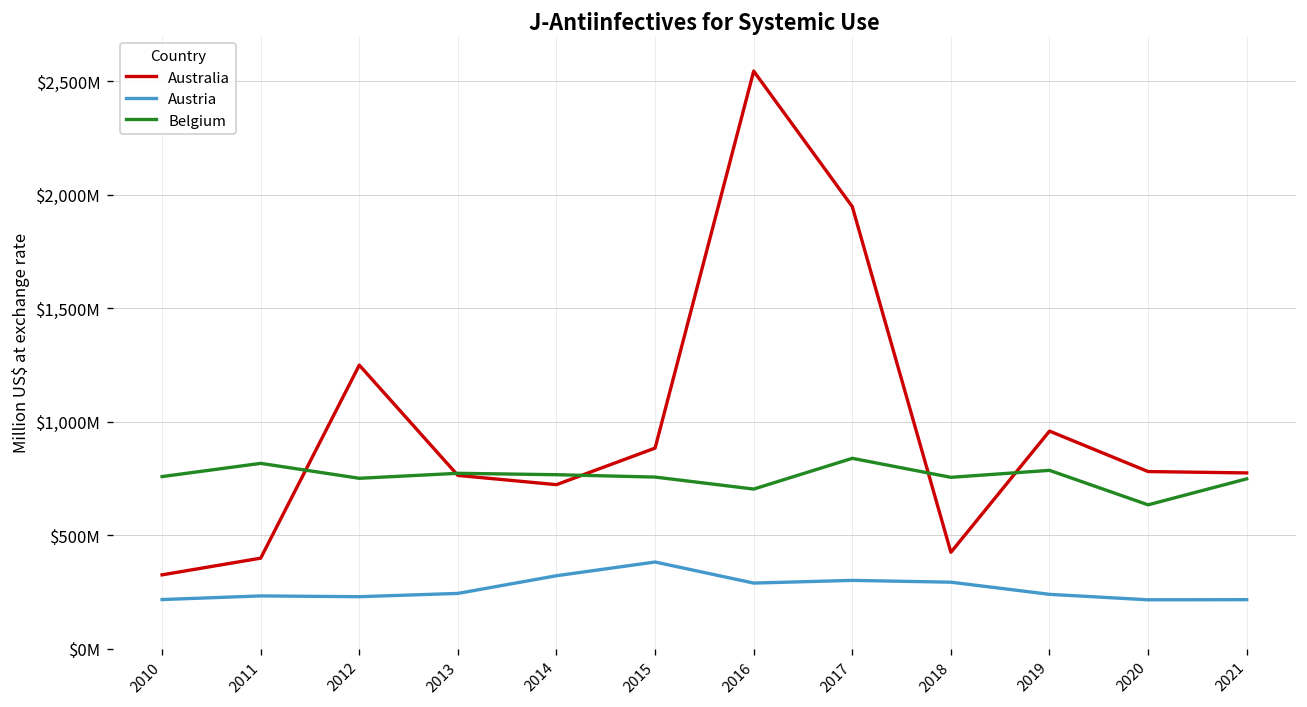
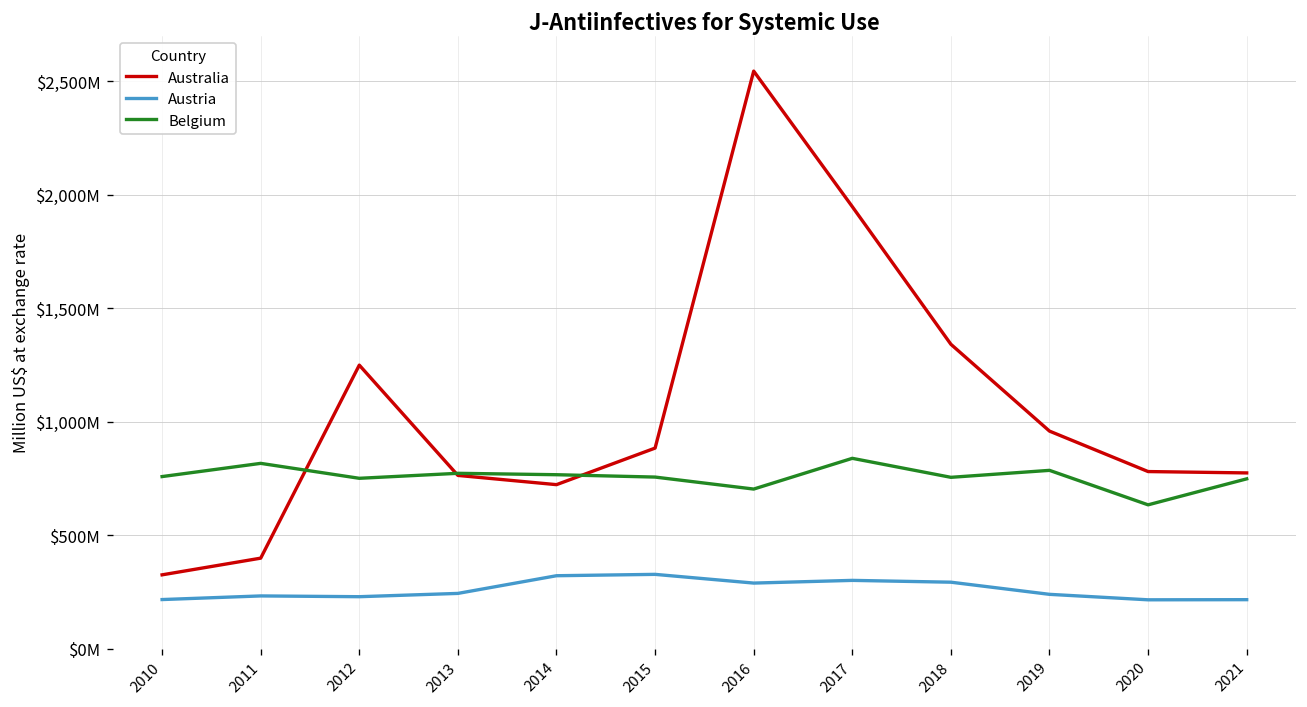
  {
    "Australia": {
      "2010": "$320,000,000",
      "2011": "$400,000,000",
      "2012": "$1,250,000,000",
      "2014": "$720,000,000",
      "2015": "$880,000,000",
      "2016": "$2,540,000,000",
      "2017": "$1,950,000,000",
-     "2018": "$420,000,000",
+     "2018": "$1,340,000,000",
      "2019": "$960,000,000",
      "2020": "$780,000,000",
      "2021": "$770,000,000"
    },
    "Austria": {
      "2010": "$220,000,000",
      "2011": "$230,000,000",
      "2012": "$230,000,000",
      "2013": "$240,000,000",
      "2014": "$320,000,000",
-     "2015": "$380,000,000",
+     "2015": "$330,000,000",
      "2016": "$290,000,000",
      "2017": "$300,000,000",
      "2018": "$290,000,000",
      "2019": "$240,000,000",
      "2020": "$210,000,000",
      "2021": "$220,000,000"
    },
    "Belgium": {
      "2010": "$760,000,000",
      "2011": "$820,000,000",
      "2012": "$750,000,000",
      "2014": "$770,000,000",
      "2015": "$760,000,000",
      "2016": "$700,000,000",
      "2017": "$840,000,000",
      "2018": "$750,000,000",
      "2019": "$790,000,000",
      "2020": "$630,000,000",
      "2021": "$750,000,000"
    }
  }
